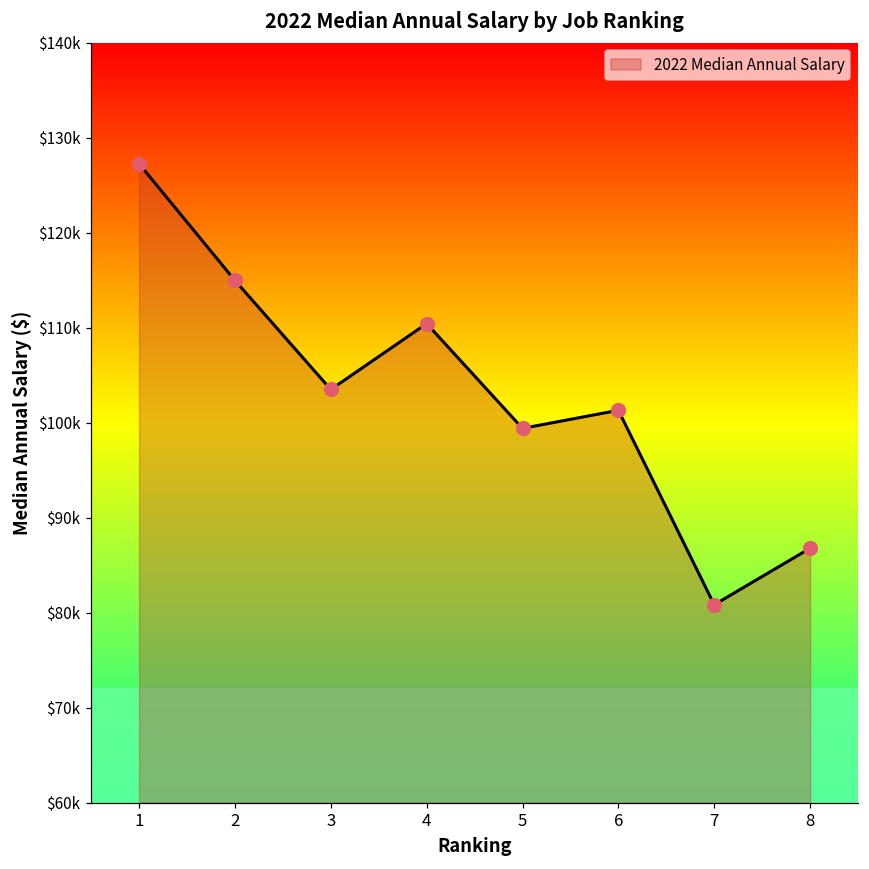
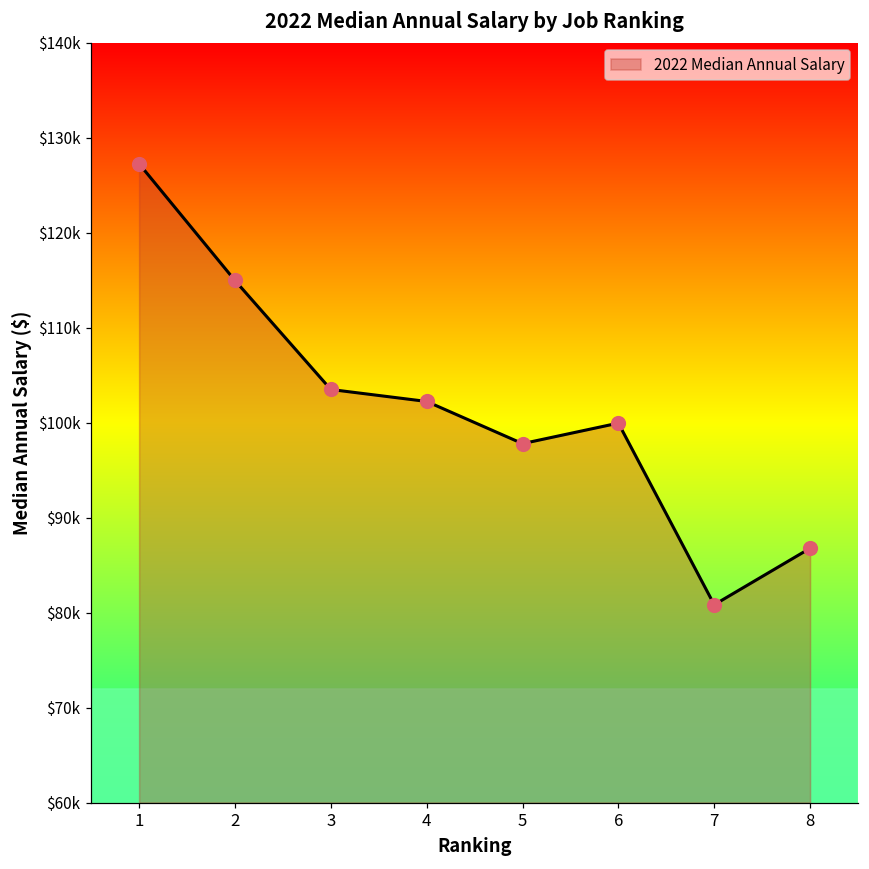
  {
    "1": "$127000",
    "2": "$115000",
    "3": "$104000",
-   "4": "$110000",
-   "5": "$99000",
-   "6": "$101000",
+   "4": "$102000",
+   "5": "$98000",
+   "6": "$100000",
    "7": "$81000",
    "8": "$87000"
  }
